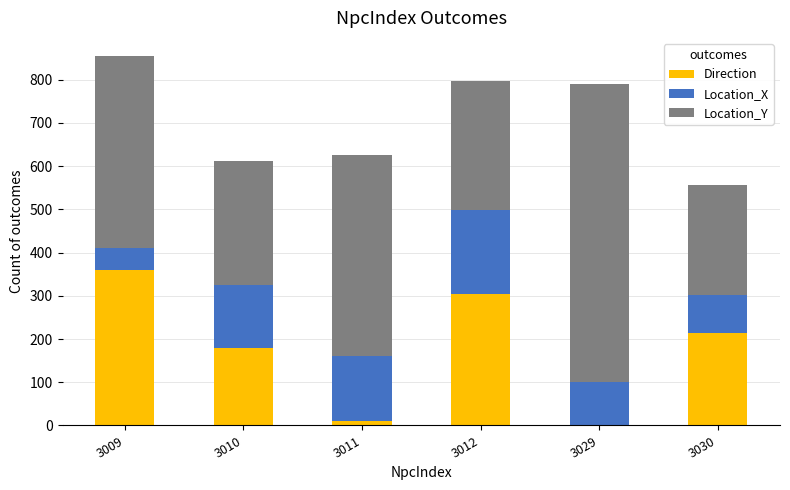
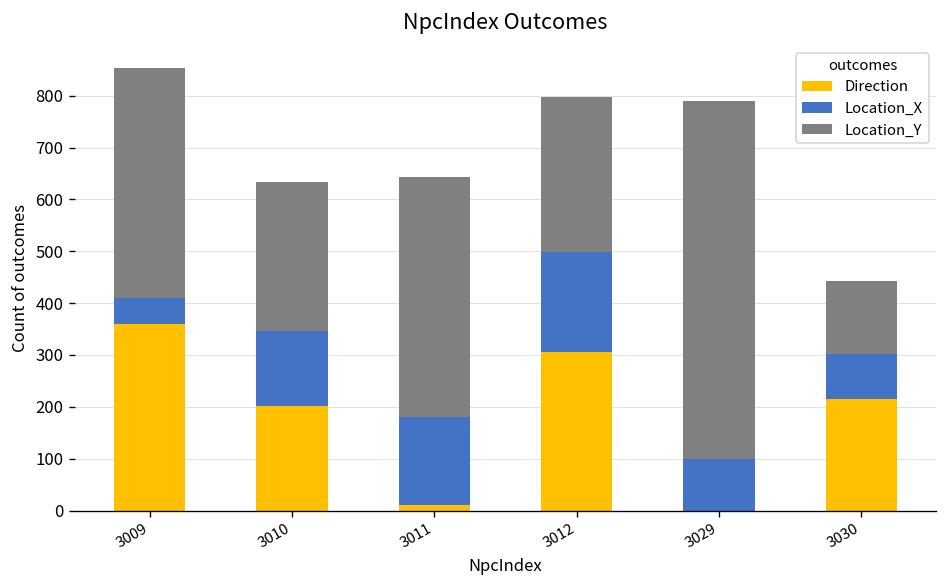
  {
    "Direction": {
      "3009": 360,
-     "3010": 180,
+     "3010": 200,
      "3011": 10,
      "3012": 310,
      "3029": 0,
      "3030": 220
    },
    "Location_X": {
      "3009": 50,
      "3010": 150,
-     "3011": 150,
+     "3011": 170,
      "3012": 190,
      "3029": 100,
      "3030": 90
    },
    "Location_Y": {
      "3009": 440,
      "3010": 290,
      "3011": 460,
      "3012": 300,
      "3029": 690,
-     "3030": 250
+     "3030": 140
    }
  }
